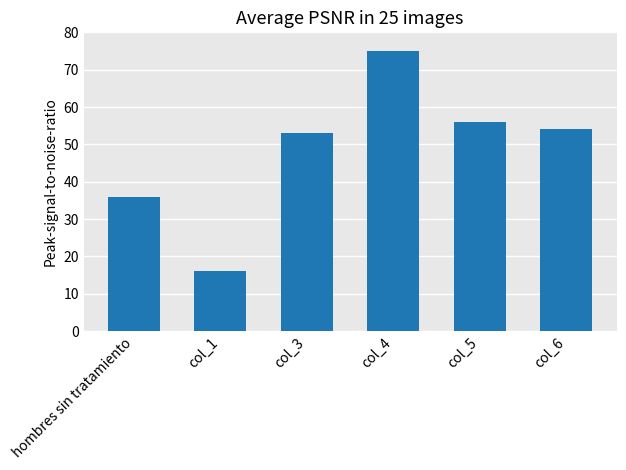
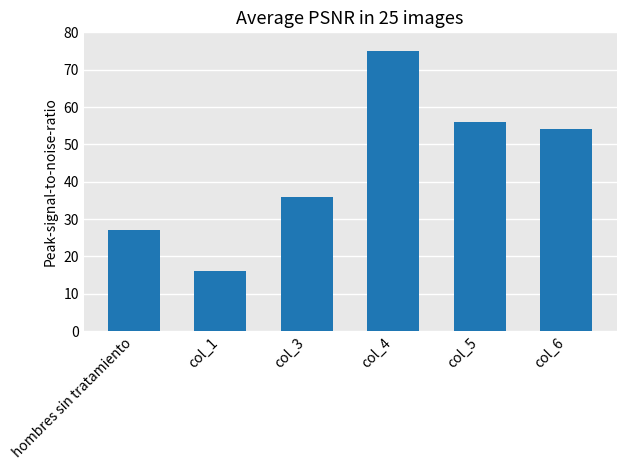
  {
-   "hombres sin tratamiento": 36,
+   "hombres sin tratamiento": 27,
    "col_1": 16,
-   "col_3": 53,
+   "col_3": 36,
    "col_4": 75,
    "col_5": 56,
    "col_6": 54
  }
